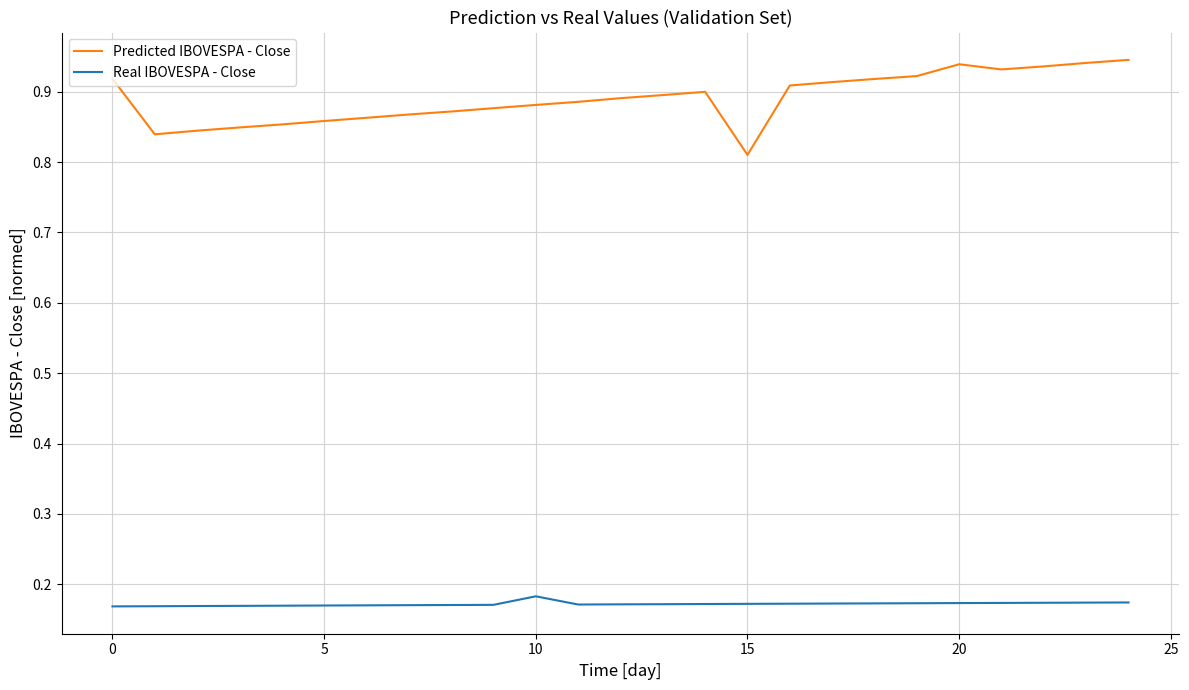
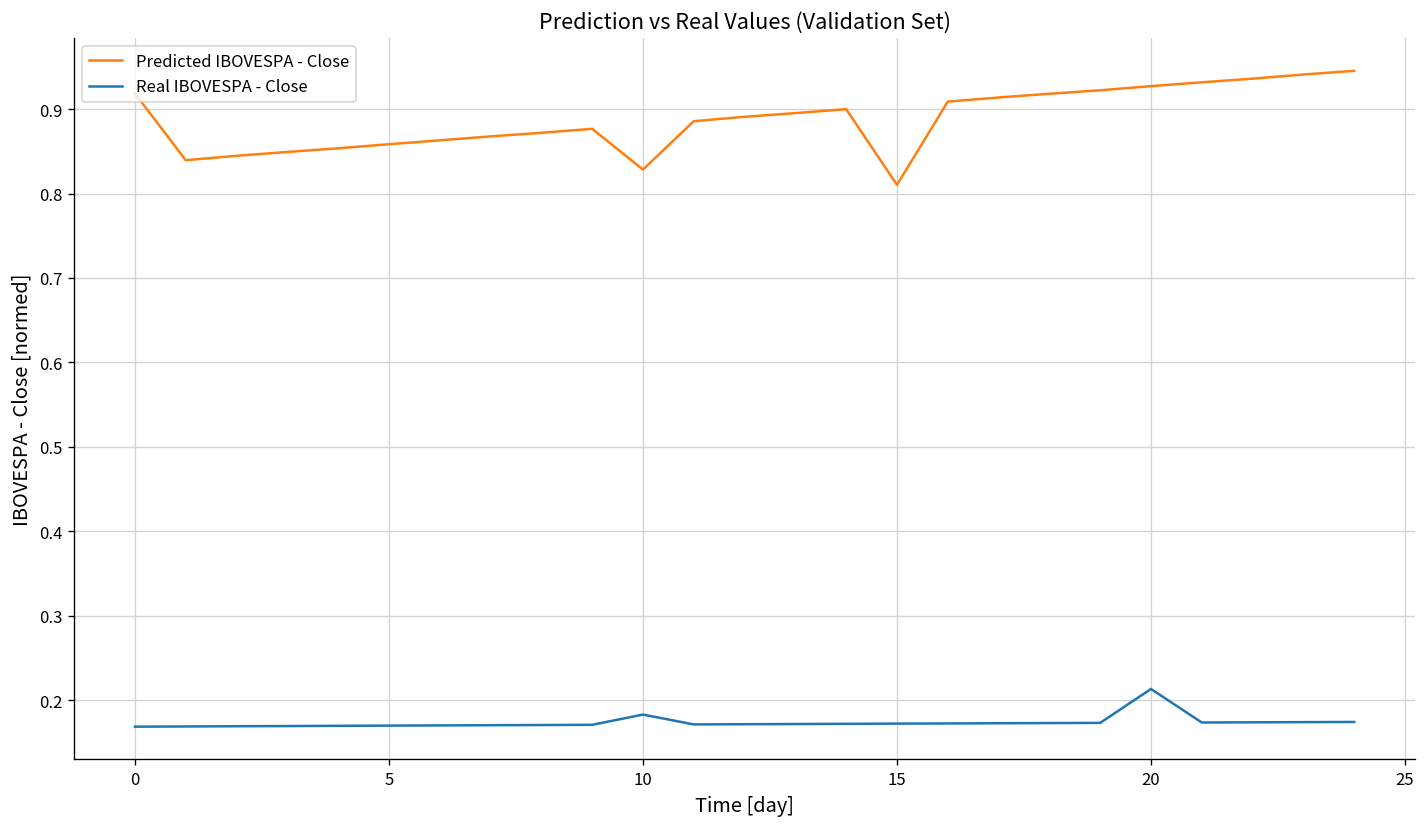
  {
    "Predicted IBOVESPA - Close": {
      "5": 0.86,
-     "10": 0.88,
+     "10": 0.83,
      "15": 0.81,
-     "20": 0.94
+     "20": 0.93
    },
    "Real IBOVESPA - Close": {
      "0": 0.17,
      "5": 0.17,
      "10": 0.18,
      "15": 0.17,
-     "20": 0.17
+     "20": 0.21
    }
  }
